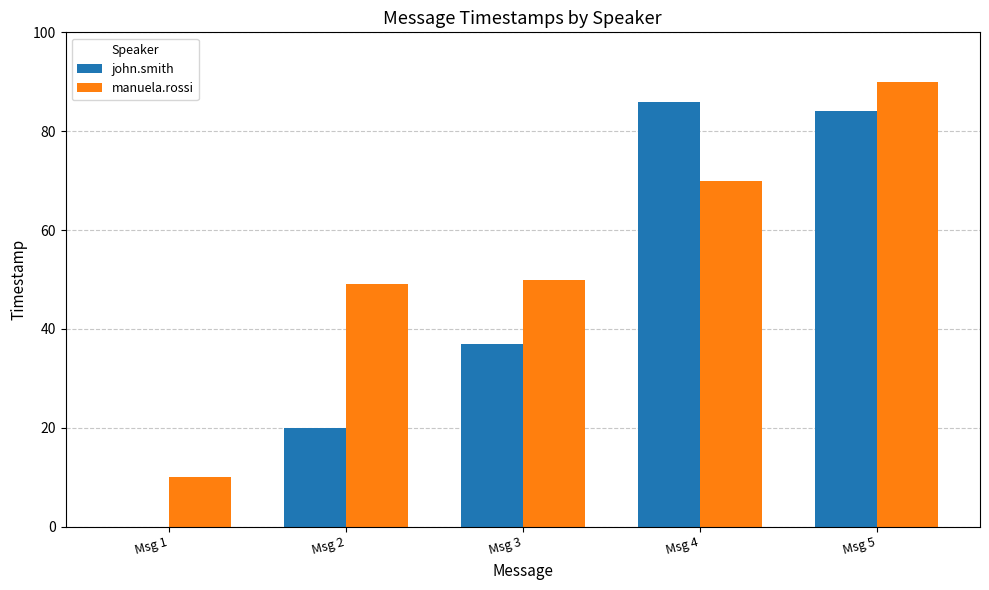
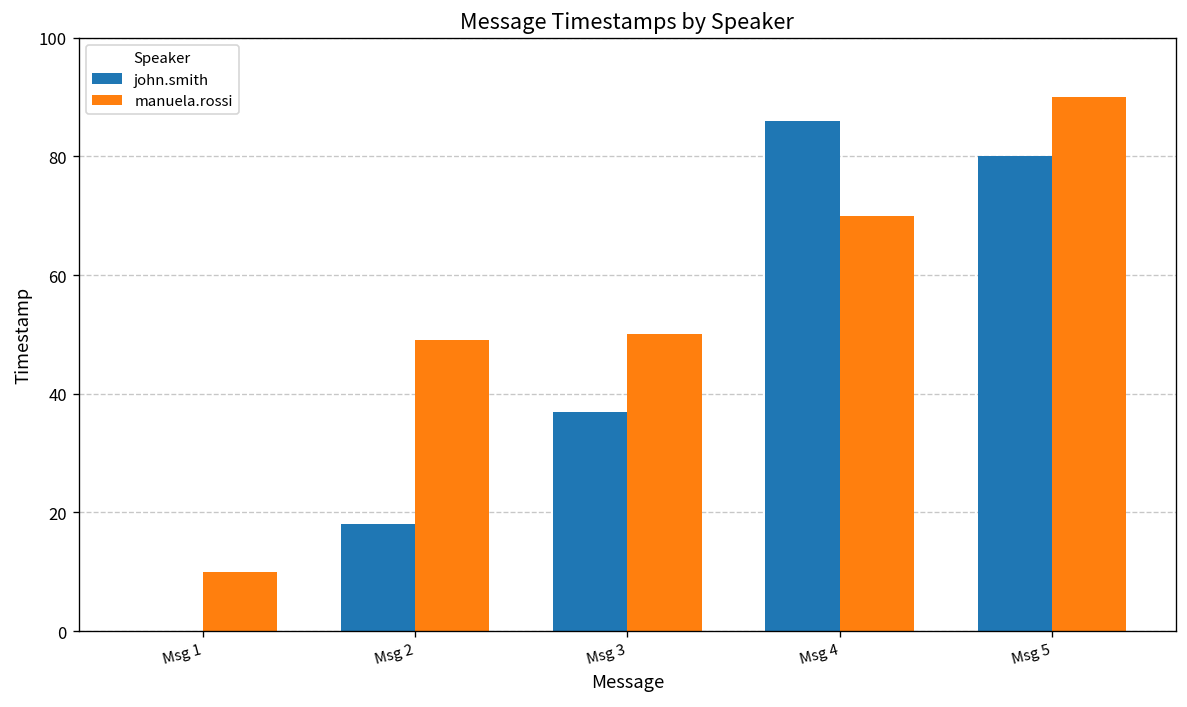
  {
    "john.smith": {
      "Msg 1": 0,
-     "Msg 2": 20,
+     "Msg 2": 18,
      "Msg 3": 37,
      "Msg 4": 86,
-     "Msg 5": 84
+     "Msg 5": 80
    },
    "manuela.rossi": {
      "Msg 1": 10,
      "Msg 2": 49,
      "Msg 3": 50,
      "Msg 4": 70,
      "Msg 5": 90
    }
  }
